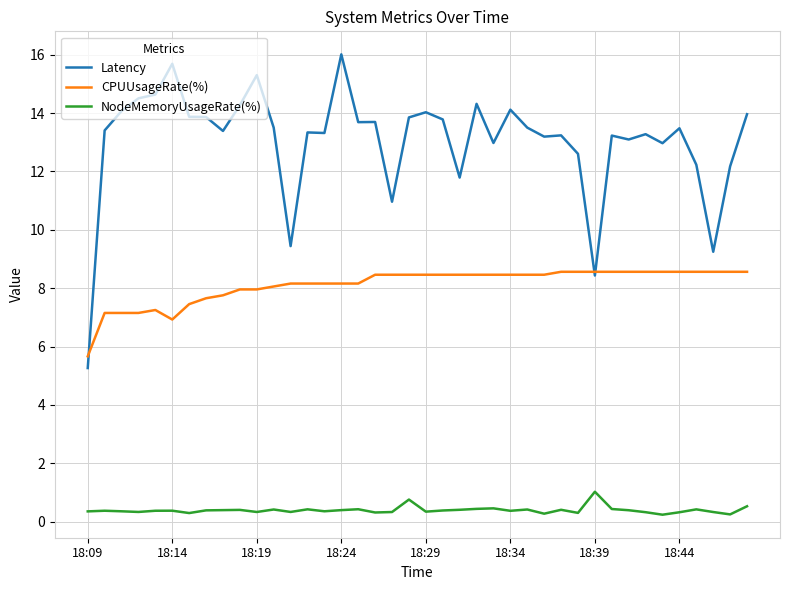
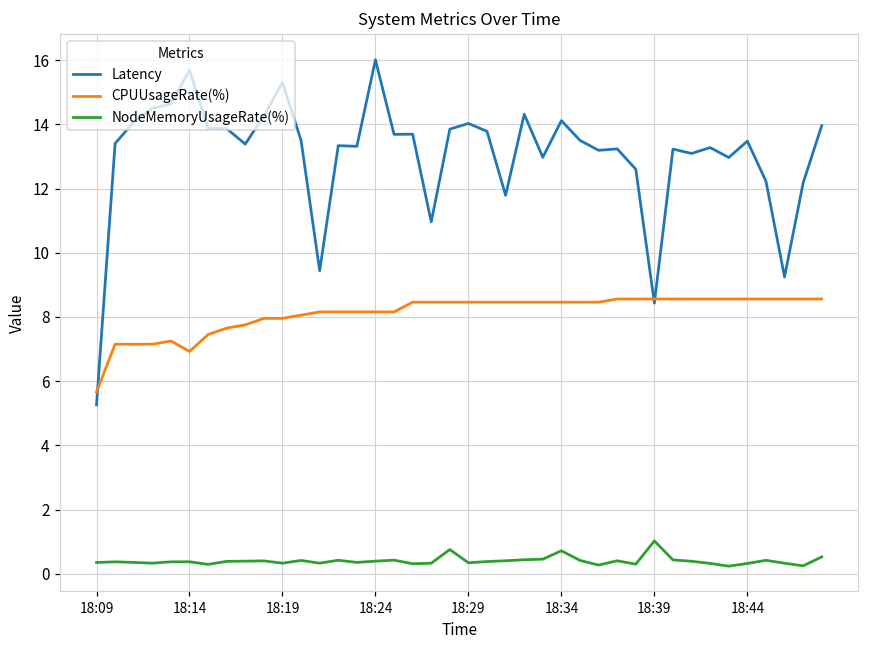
  {
    "Latency": {
      "18:09": 5.3,
      "18:24": 16.0,
      "18:29": 14.0,
      "18:34": 14.1,
      "18:39": 8.4,
      "18:44": 13.5
    },
    "CPUUsageRate(%)": {
      "18:09": 5.7,
      "18:14": 6.9,
      "18:19": 8.0,
      "18:24": 8.2,
      "18:29": 8.5,
      "18:34": 8.5,
      "18:39": 8.6,
      "18:44": 8.6
    },
    "NodeMemoryUsageRate(%)": {
      "18:09": 0.4,
      "18:14": 0.4,
      "18:19": 0.3,
      "18:24": 0.4,
      "18:29": 0.3,
-     "18:34": 0.4,
+     "18:34": 0.7,
      "18:39": 1.0,
      "18:44": 0.3
    }
  }
